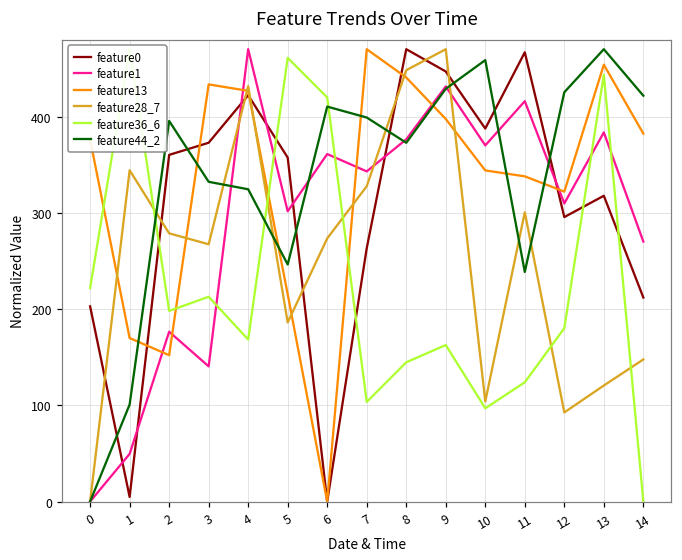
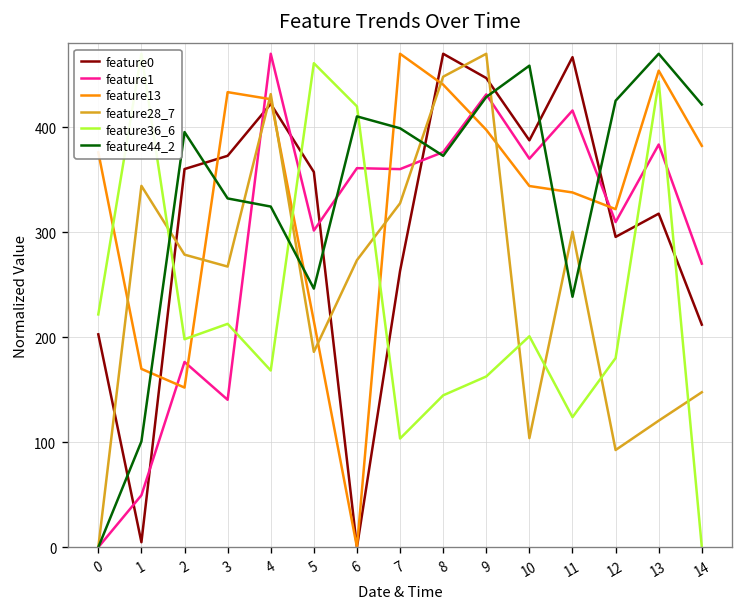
  {
    "feature0": {
      "0": 200,
      "1": 0,
      "2": 360,
      "3": 370,
      "4": 420,
      "5": 360,
      "7": 260,
      "8": 470,
      "9": 450,
      "10": 390,
      "11": 470,
      "12": 300,
      "13": 320,
      "14": 210
    },
    "feature1": {
      "1": 50,
      "2": 180,
      "3": 140,
      "4": 470,
      "5": 300,
      "6": 360,
-     "7": 340,
+     "7": 360,
      "8": 380,
      "10": 370,
      "11": 420,
      "12": 310,
      "13": 380,
      "14": 270
    },
    "feature36_6": {
      "0": 220,
      "2": 200,
      "3": 210,
      "4": 170,
      "5": 460,
      "6": 420,
      "7": 100,
      "8": 140,
      "9": 160,
-     "10": 100,
+     "10": 200,
      "11": 120,
      "12": 180,
      "13": 440,
      "14": 0
    },
    "feature44_2": {
      "1": 100,
      "2": 400,
      "3": 330,
      "4": 320,
      "5": 250,
      "6": 410,
      "7": 400,
      "8": 370,
      "10": 460,
      "11": 240,
      "12": 430,
      "13": 470,
      "14": 420
    }
  }
